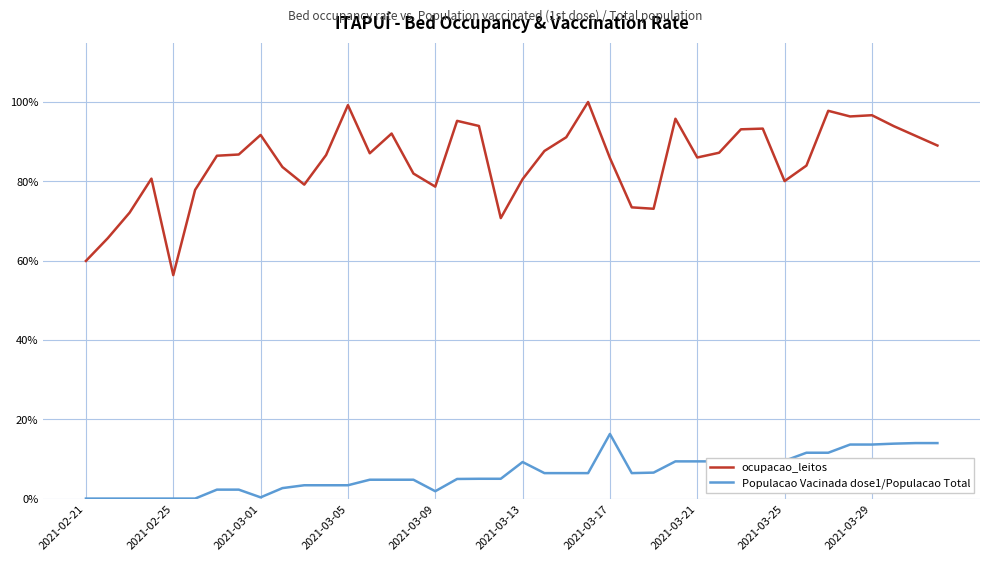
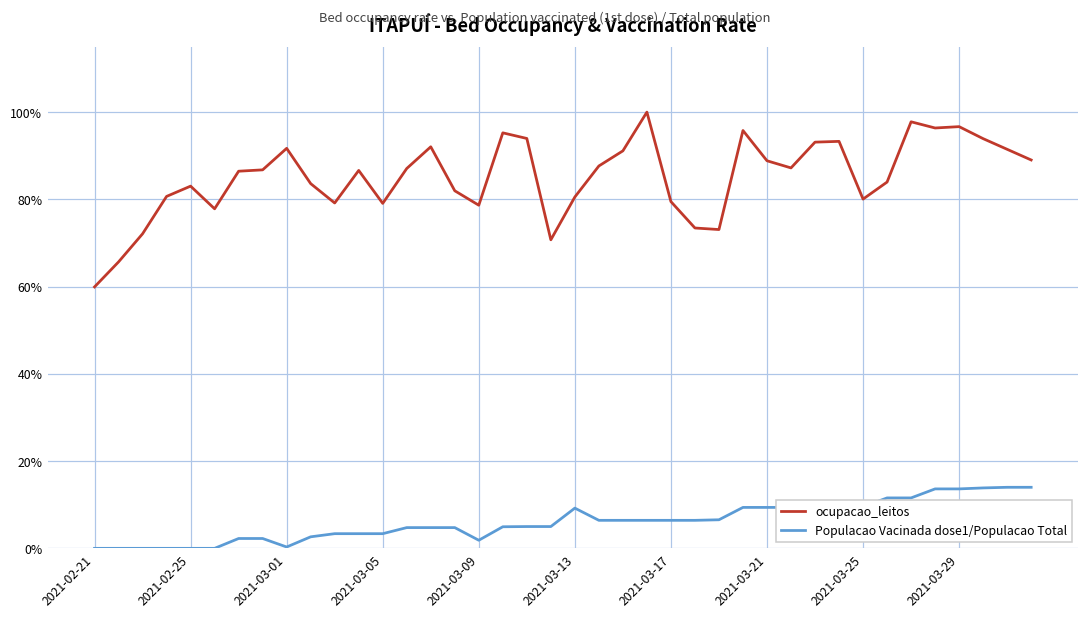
  {
    "ocupacao_leitos": {
      "2021-02-21": "60%",
-     "2021-02-25": "56%",
+     "2021-02-25": "83%",
      "2021-03-01": "92%",
-     "2021-03-05": "99%",
+     "2021-03-05": "79%",
      "2021-03-09": "79%",
      "2021-03-13": "81%",
-     "2021-03-17": "86%",
-     "2021-03-21": "86%",
+     "2021-03-17": "79%",
+     "2021-03-21": "89%",
      "2021-03-25": "80%",
      "2021-03-29": "97%"
    },
    "Populacao Vacinada dose1/Populacao Total": {
      "2021-02-21": "0%",
      "2021-02-25": "0%",
      "2021-03-01": "0%",
      "2021-03-05": "3%",
      "2021-03-09": "2%",
      "2021-03-13": "9%",
-     "2021-03-17": "16%",
+     "2021-03-17": "6%",
      "2021-03-21": "9%",
      "2021-03-29": "14%"
    }
  }
